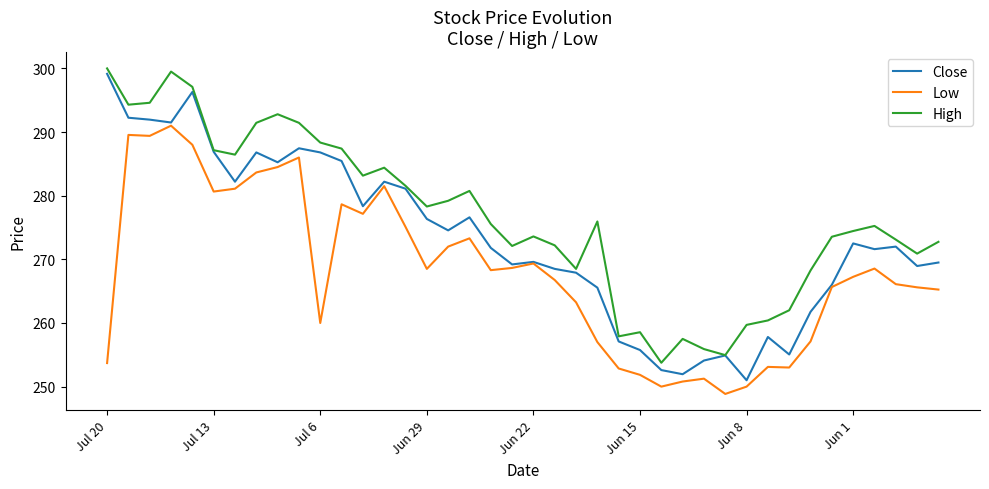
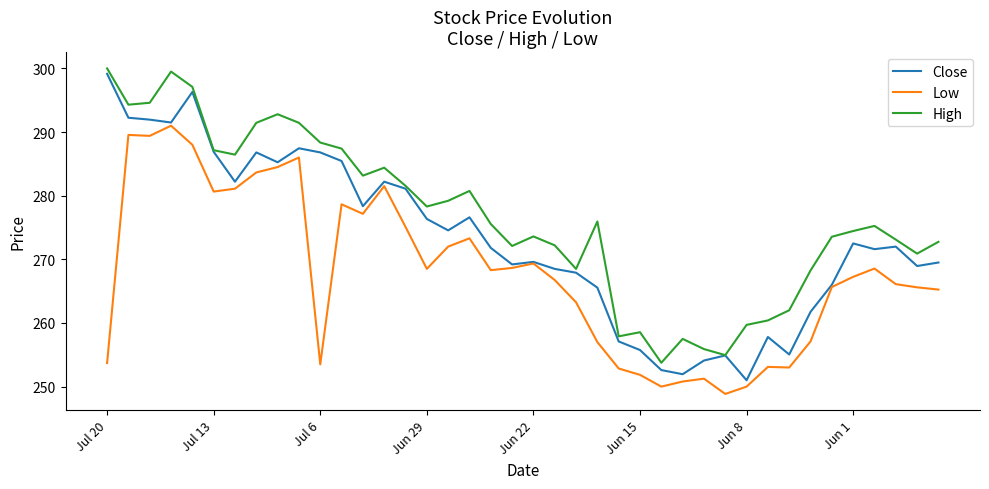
  {
    "Close": {
      "Jul 20": 299,
      "Jul 6": 287,
      "Jun 29": 276,
      "Jun 15": 256,
      "Jun 8": 251,
      "Jun 1": 273
    },
    "Low": {
      "Jul 20": 254,
      "Jul 13": 281,
-     "Jul 6": 260,
+     "Jul 6": 254,
      "Jun 29": 269,
      "Jun 15": 252,
      "Jun 8": 250,
      "Jun 1": 267
    },
    "High": {
      "Jul 20": 300,
      "Jul 6": 288,
      "Jun 29": 278,
      "Jun 22": 274,
      "Jun 15": 259,
      "Jun 8": 260,
      "Jun 1": 274
    }
  }
